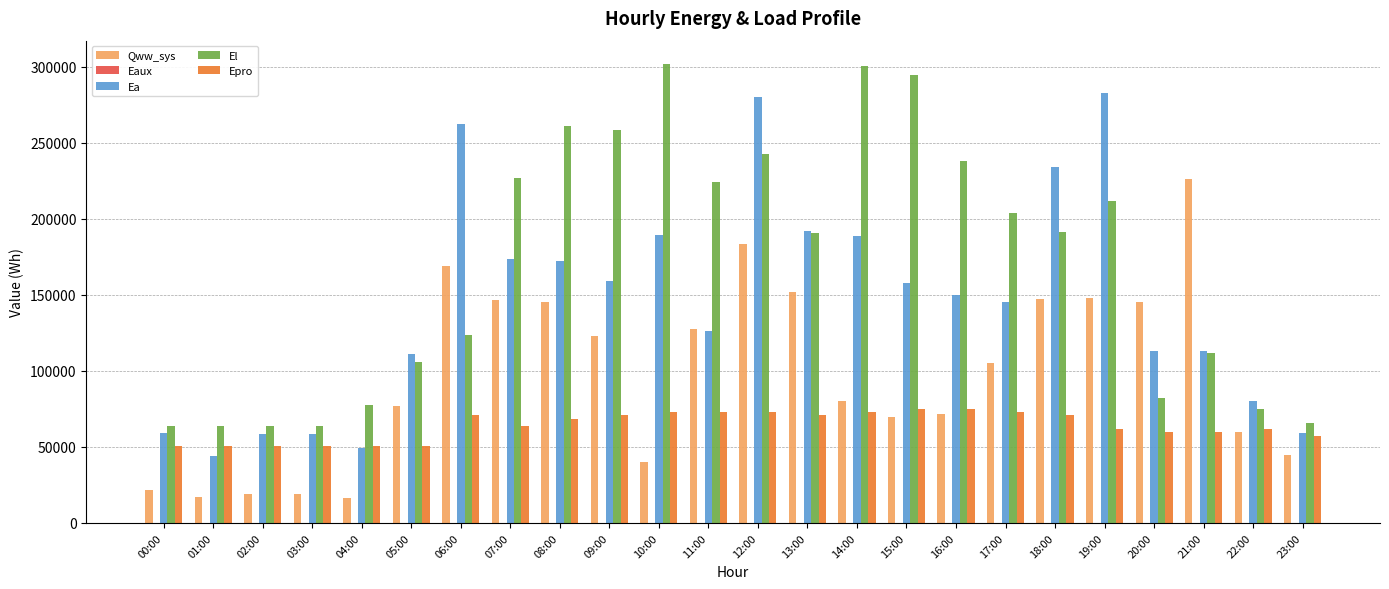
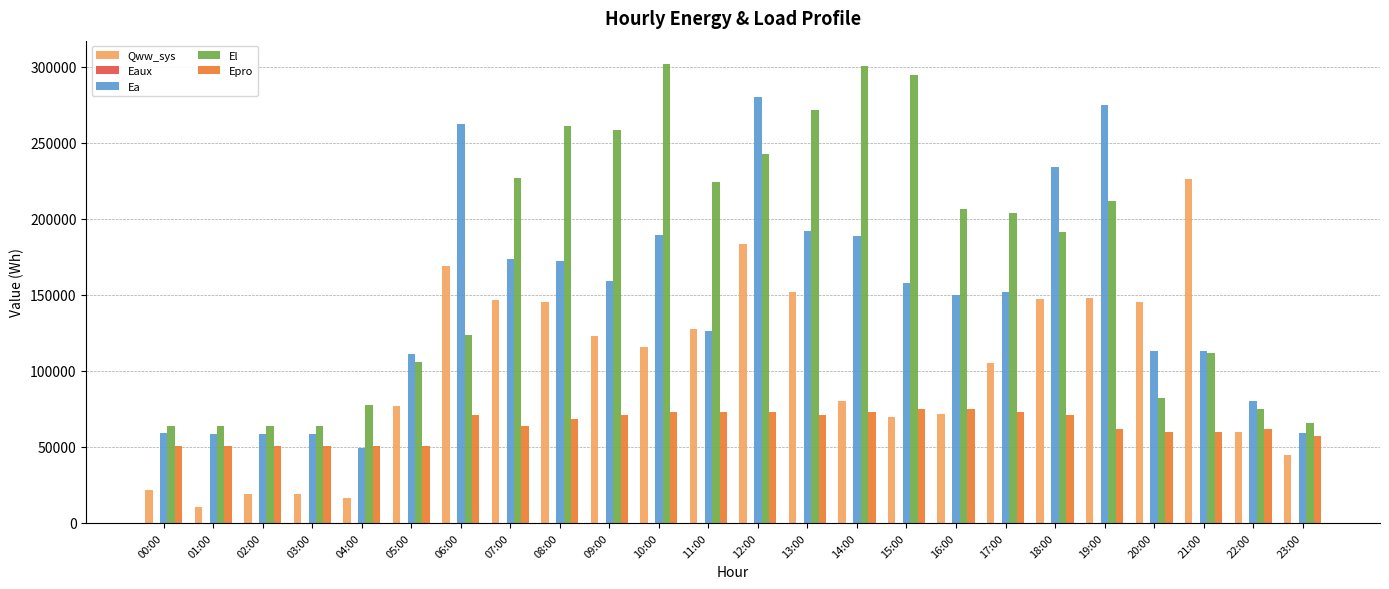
  {
    "Qww_sys": {
      "00:00": 21000,
-     "01:00": 17000,
+     "01:00": 10000,
      "02:00": 19000,
      "03:00": 19000,
      "04:00": 17000,
      "05:00": 77000,
      "06:00": 169000,
      "07:00": 147000,
      "08:00": 145000,
      "09:00": 123000,
-     "10:00": 40000,
+     "10:00": 116000,
      "11:00": 127000,
      "12:00": 183000,
      "13:00": 152000,
      "14:00": 80000,
      "15:00": 69000,
      "16:00": 72000,
      "17:00": 105000,
      "18:00": 147000,
      "19:00": 148000,
      "20:00": 146000,
      "21:00": 226000,
      "22:00": 60000,
      "23:00": 44000
    },
    "Ea": {
      "00:00": 59000,
-     "01:00": 44000,
+     "01:00": 59000,
      "02:00": 59000,
      "03:00": 59000,
      "04:00": 50000,
      "05:00": 111000,
      "06:00": 263000,
      "07:00": 174000,
      "08:00": 172000,
      "09:00": 159000,
      "10:00": 189000,
      "11:00": 126000,
      "12:00": 280000,
      "13:00": 192000,
      "14:00": 189000,
      "15:00": 158000,
      "16:00": 150000,
-     "17:00": 145000,
+     "17:00": 152000,
      "18:00": 234000,
-     "19:00": 283000,
+     "19:00": 275000,
      "20:00": 113000,
      "21:00": 113000,
      "22:00": 80000,
      "23:00": 59000
    },
    "El": {
      "00:00": 64000,
      "01:00": 64000,
      "02:00": 64000,
      "03:00": 64000,
      "04:00": 78000,
      "05:00": 106000,
      "06:00": 124000,
      "07:00": 227000,
      "08:00": 261000,
      "09:00": 258000,
      "10:00": 302000,
      "11:00": 224000,
      "12:00": 243000,
-     "13:00": 191000,
+     "13:00": 272000,
      "14:00": 300000,
      "15:00": 295000,
-     "16:00": 238000,
+     "16:00": 207000,
      "17:00": 204000,
      "18:00": 191000,
      "19:00": 212000,
      "20:00": 82000,
      "21:00": 112000,
      "22:00": 75000,
      "23:00": 66000
    }
  }
